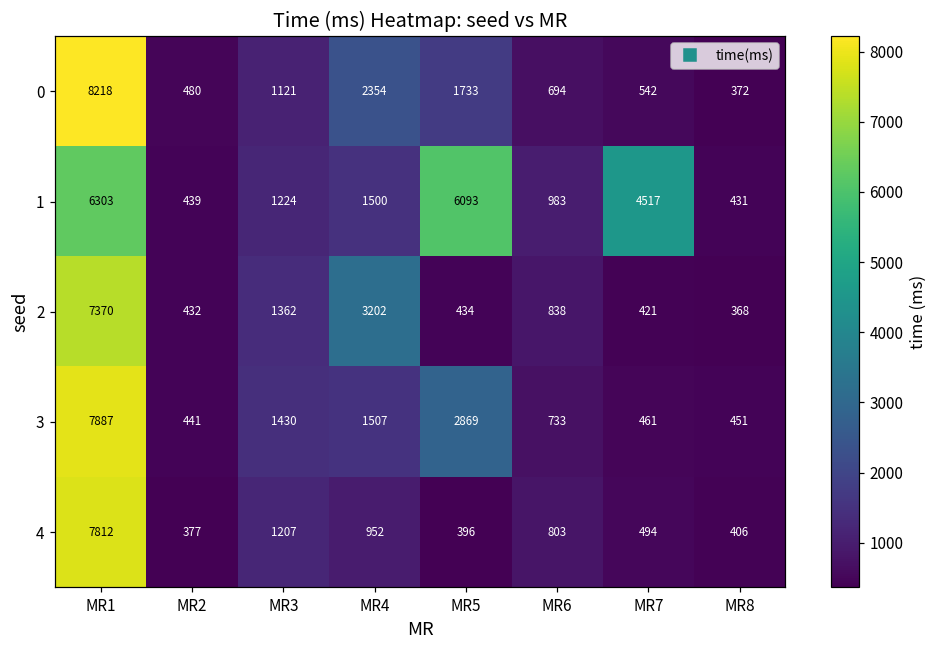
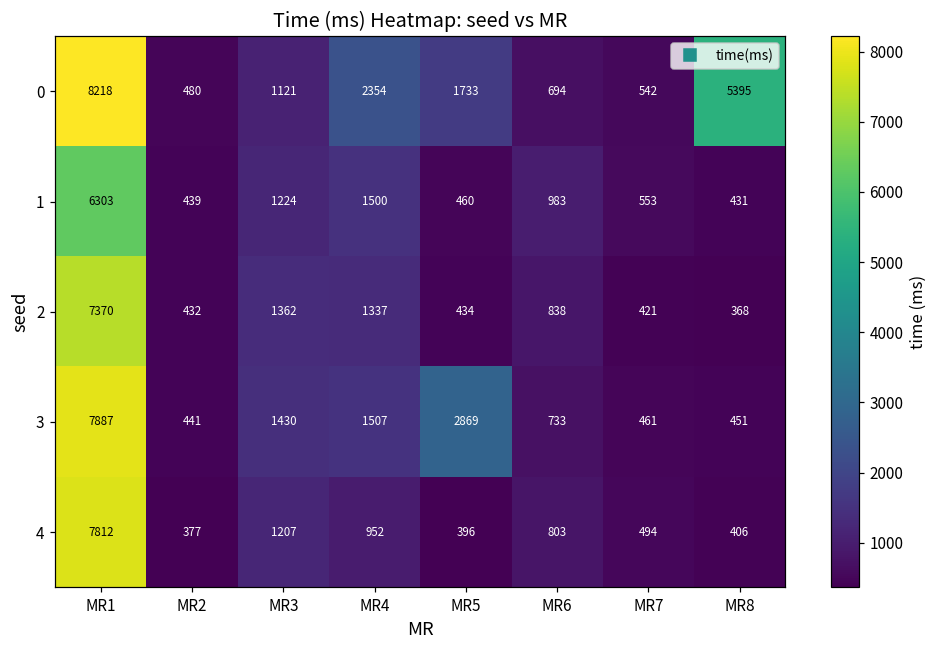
  {
    "0": {
      "MR1": 8218,
      "MR2": 480,
      "MR3": 1121,
      "MR4": 2354,
      "MR5": 1733,
      "MR6": 694,
      "MR7": 542,
-     "MR8": 372
+     "MR8": 5395
    },
    "1": {
      "MR1": 6303,
      "MR2": 439,
      "MR3": 1224,
      "MR4": 1500,
-     "MR5": 6093,
+     "MR5": 460,
      "MR6": 983,
-     "MR7": 4517,
+     "MR7": 553,
      "MR8": 431
    },
    "2": {
      "MR1": 7370,
      "MR2": 432,
      "MR3": 1362,
-     "MR4": 3202,
+     "MR4": 1337,
      "MR5": 434,
      "MR6": 838,
      "MR7": 421,
      "MR8": 368
    },
    "3": {
      "MR1": 7887,
      "MR2": 441,
      "MR3": 1430,
      "MR4": 1507,
      "MR5": 2869,
      "MR6": 733,
      "MR7": 461,
      "MR8": 451
    },
    "4": {
      "MR1": 7812,
      "MR2": 377,
      "MR3": 1207,
      "MR4": 952,
      "MR5": 396,
      "MR6": 803,
      "MR7": 494,
      "MR8": 406
    }
  }
